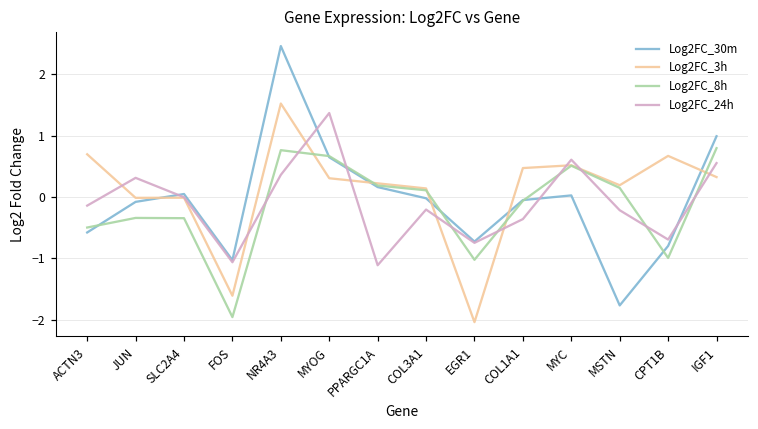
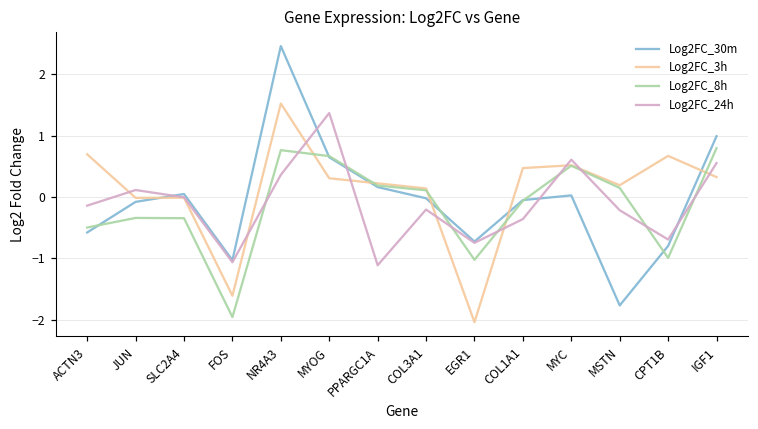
  {
    "Log2FC_30m": {
      "ACTN3": -0.6,
      "JUN": -0.1,
      "SLC2A4": 0.0,
      "NR4A3": 2.5,
      "COL3A1": 0.0,
      "MYC": 0.0,
      "MSTN": -1.8,
      "CPT1B": -0.8,
      "IGF1": 1.0
    },
    "Log2FC_3h": {
      "ACTN3": 0.7,
      "JUN": 0.0,
      "FOS": -1.6,
      "NR4A3": 1.5,
      "MYOG": 0.3,
      "EGR1": -2.0,
      "COL1A1": 0.5,
      "CPT1B": 0.7,
      "IGF1": 0.3
    },
    "Log2FC_8h": {
      "ACTN3": -0.5,
      "JUN": -0.3,
      "SLC2A4": -0.3,
      "FOS": -2.0,
      "NR4A3": 0.8,
      "EGR1": -1.0,
      "CPT1B": -1.0,
      "IGF1": 0.8
    },
    "Log2FC_24h": {
      "ACTN3": -0.1,
-     "JUN": 0.3,
+     "JUN": 0.1,
      "NR4A3": 0.4,
      "MYOG": 1.4,
      "PPARGC1A": -1.1,
      "COL3A1": -0.2,
      "COL1A1": -0.4,
      "MYC": 0.6,
      "MSTN": -0.2,
      "CPT1B": -0.7,
      "IGF1": 0.6
    }
  }
